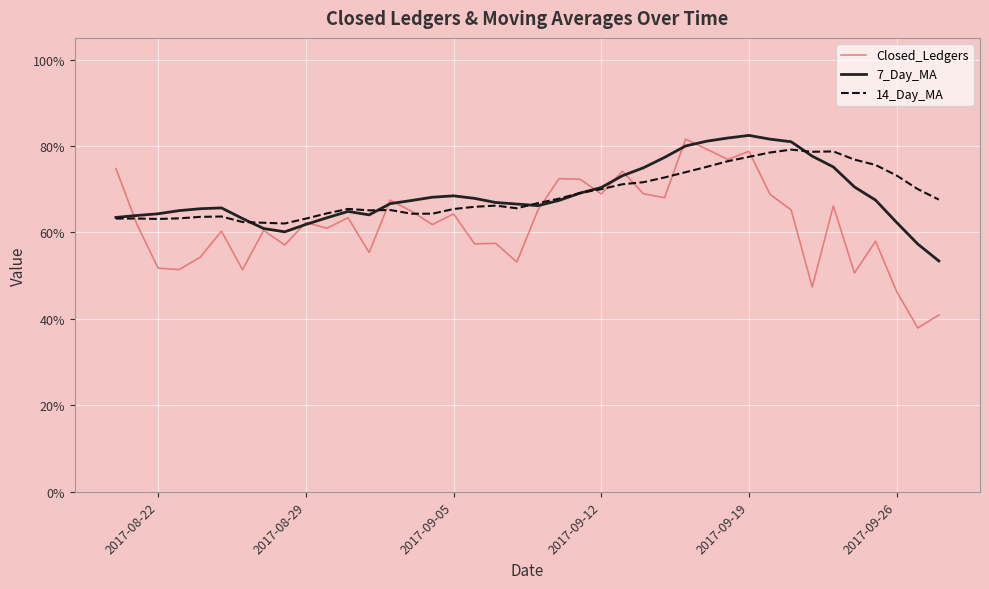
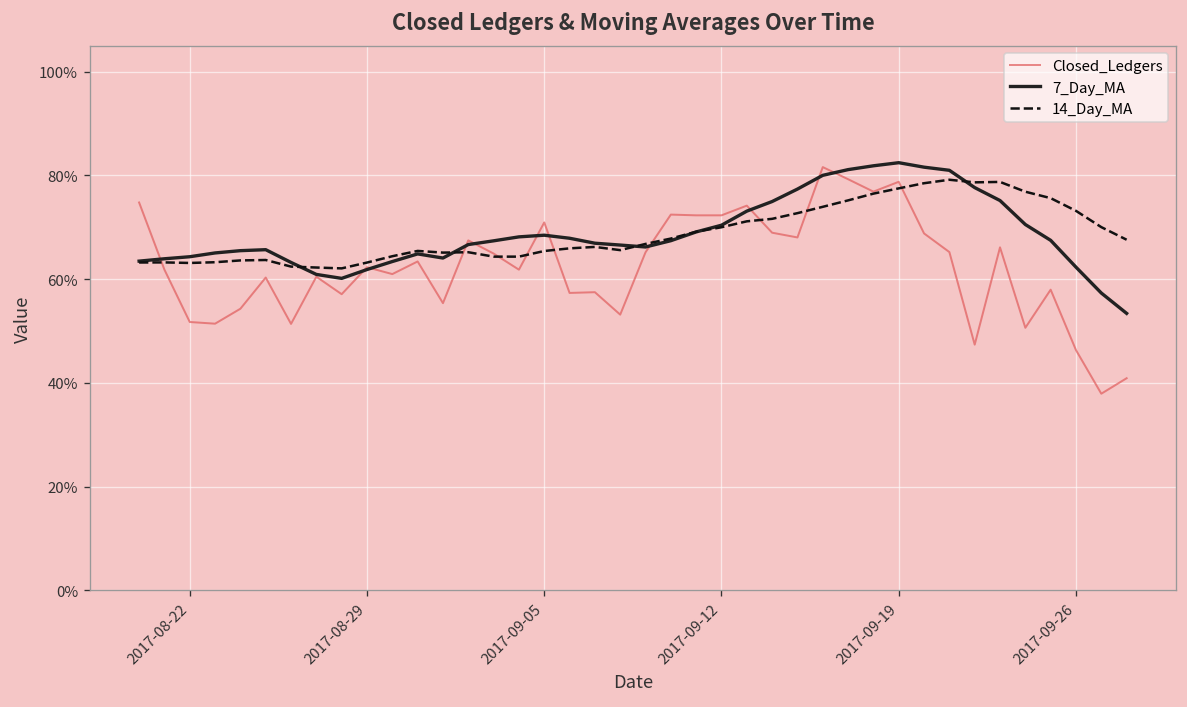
  {
    "Closed_Ledgers": {
      "2017-08-22": "52%",
-     "2017-09-05": "64%",
-     "2017-09-12": "69%",
+     "2017-09-05": "71%",
+     "2017-09-12": "72%",
      "2017-09-19": "79%",
      "2017-09-26": "46%"
    }
  }
